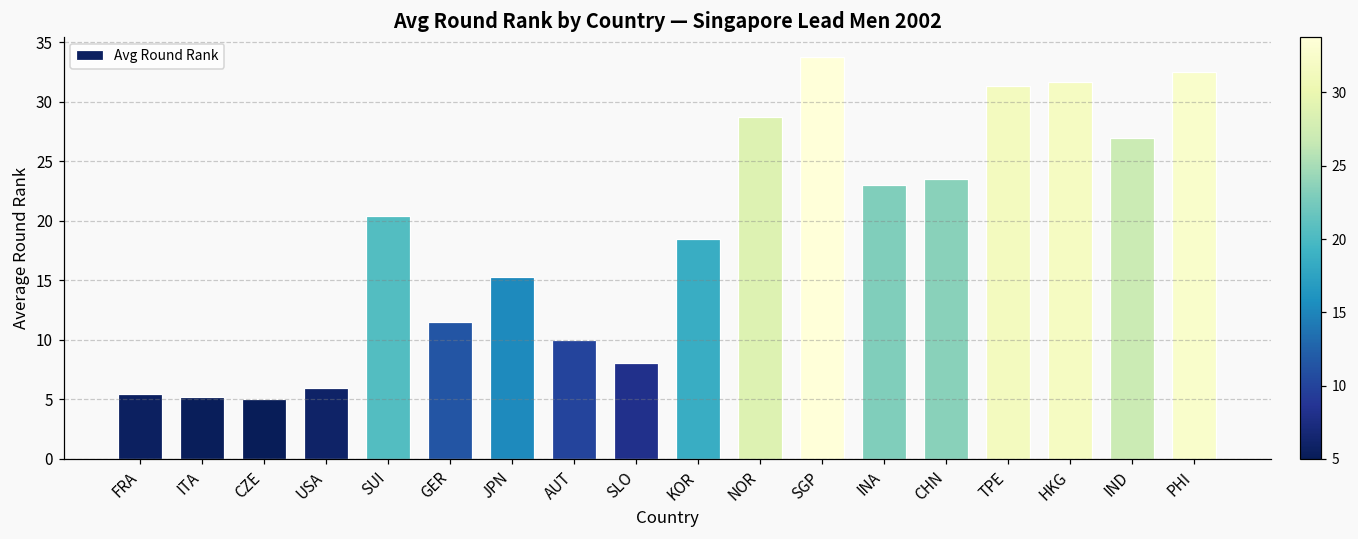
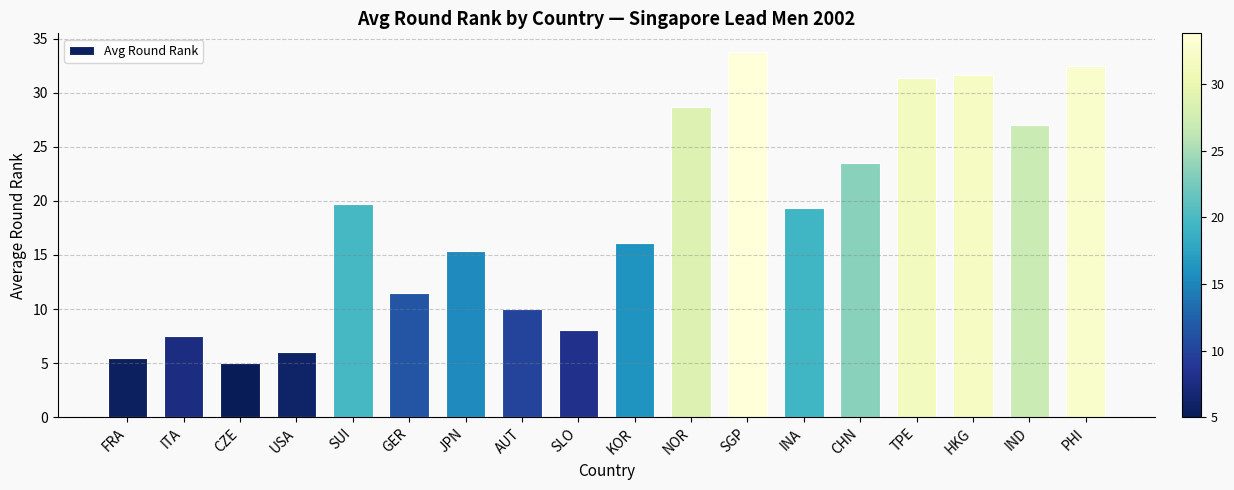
  {
    "FRA": 5.5,
-   "ITA": 5.2,
+   "ITA": 7.5,
    "CZE": 5.0,
    "USA": 6.0,
-   "SUI": 20.5,
+   "SUI": 19.7,
    "GER": 11.5,
    "JPN": 15.3,
    "AUT": 10.0,
    "SLO": 8.1,
-   "KOR": 18.5,
+   "KOR": 16.1,
    "NOR": 28.7,
    "SGP": 33.8,
-   "INA": 23.0,
+   "INA": 19.3,
    "CHN": 23.5,
    "TPE": 31.3,
    "HKG": 31.7,
    "IND": 27.0,
    "PHI": 32.5
  }
